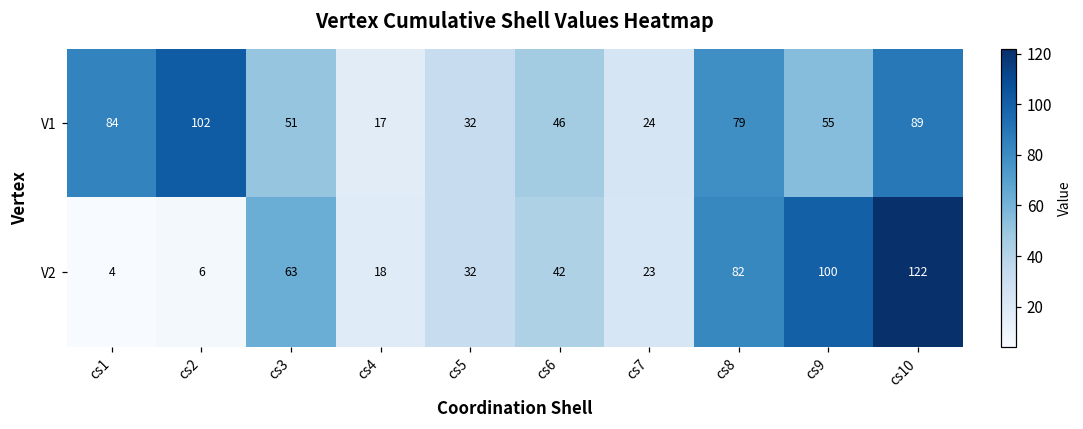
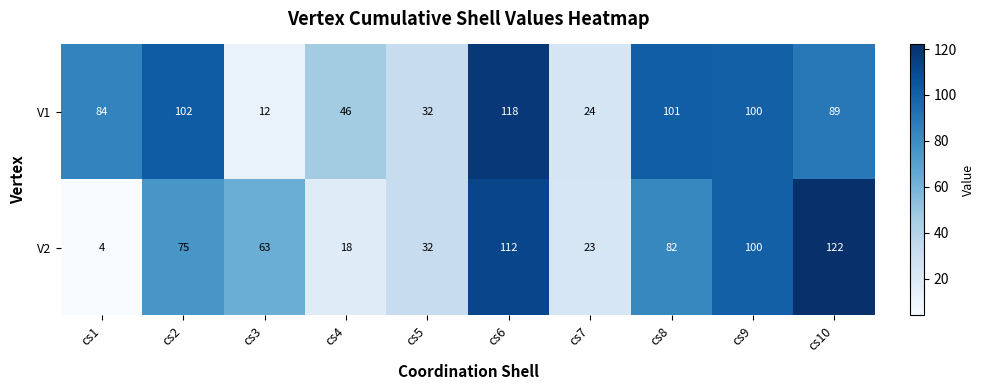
  {
    "V1": {
      "cs1": 84,
      "cs2": 102,
-     "cs3": 51,
-     "cs4": 17,
+     "cs3": 12,
+     "cs4": 46,
      "cs5": 32,
-     "cs6": 46,
+     "cs6": 118,
      "cs7": 24,
-     "cs8": 79,
-     "cs9": 55,
+     "cs8": 101,
+     "cs9": 100,
      "cs10": 89
    },
    "V2": {
      "cs1": 4,
-     "cs2": 6,
+     "cs2": 75,
      "cs3": 63,
      "cs4": 18,
      "cs5": 32,
-     "cs6": 42,
+     "cs6": 112,
      "cs7": 23,
      "cs8": 82,
      "cs9": 100,
      "cs10": 122
    }
  }
